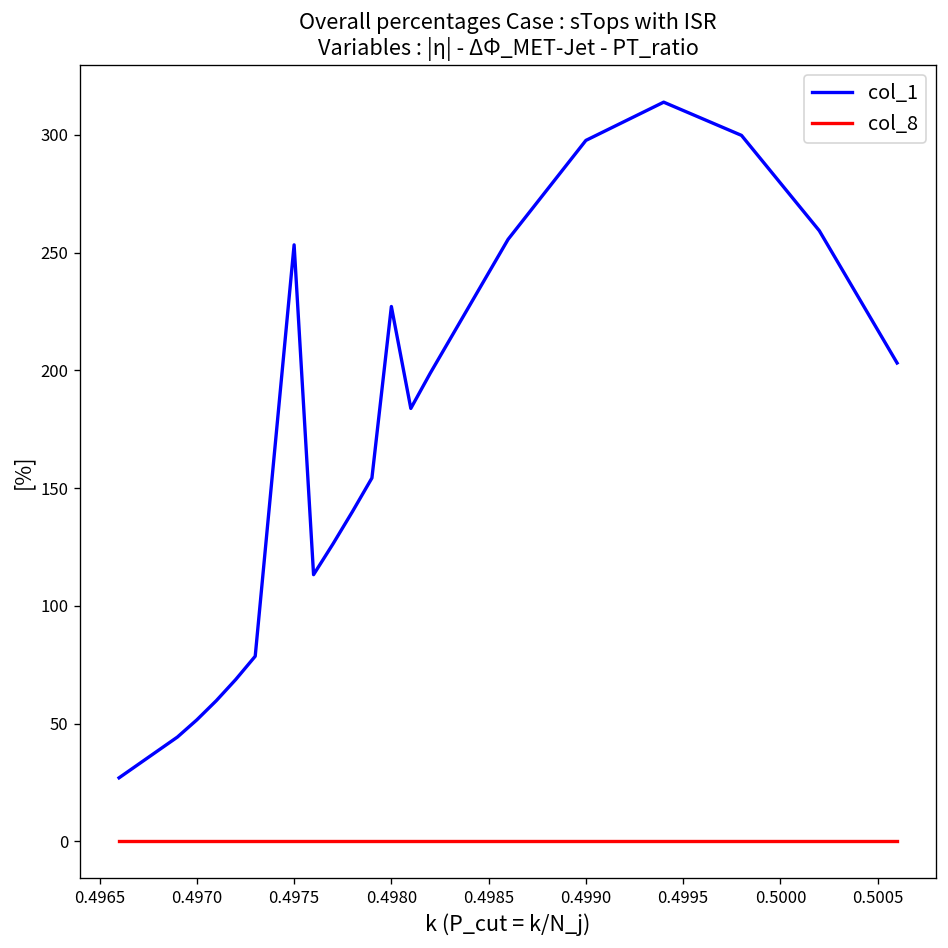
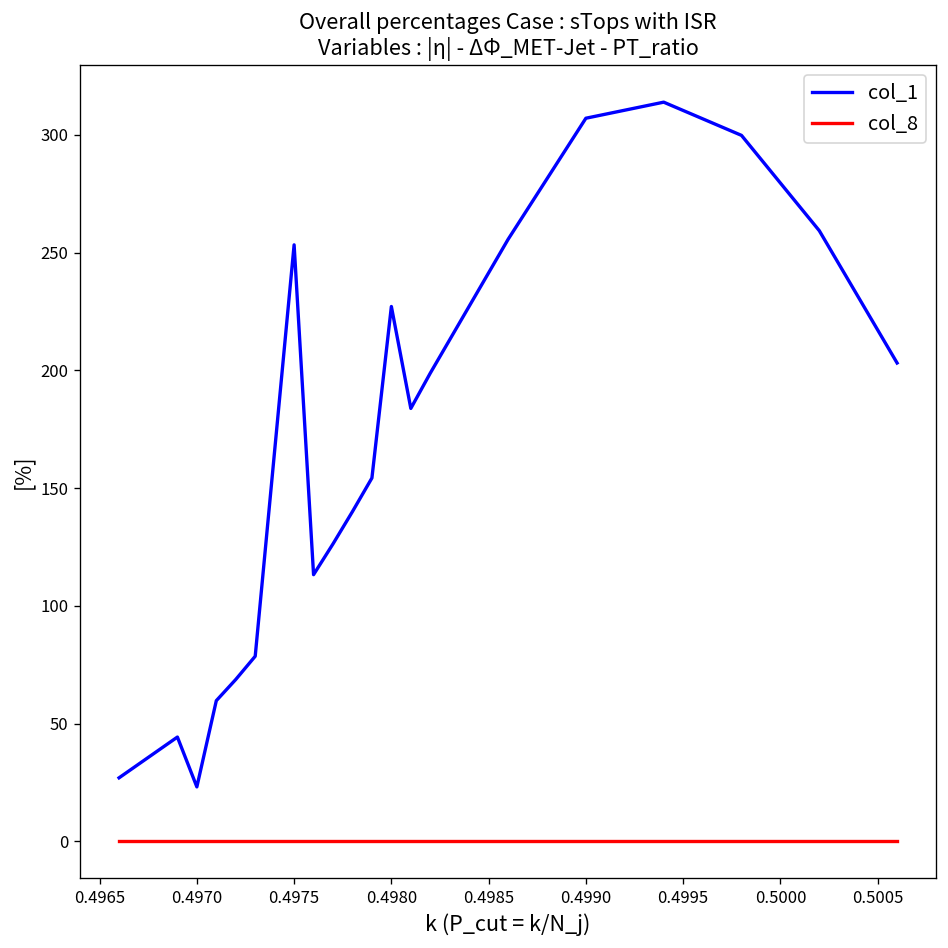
  {
    "col_1": {
-     "0.4970": 52,
+     "0.4970": 23,
      "0.4975": 253,
      "0.4980": 227,
-     "0.4990": 298
+     "0.4990": 307
    },
    "col_8": {
      "0.4970": 0,
      "0.4975": 0,
      "0.4980": 0,
      "0.4990": 0
    }
  }
